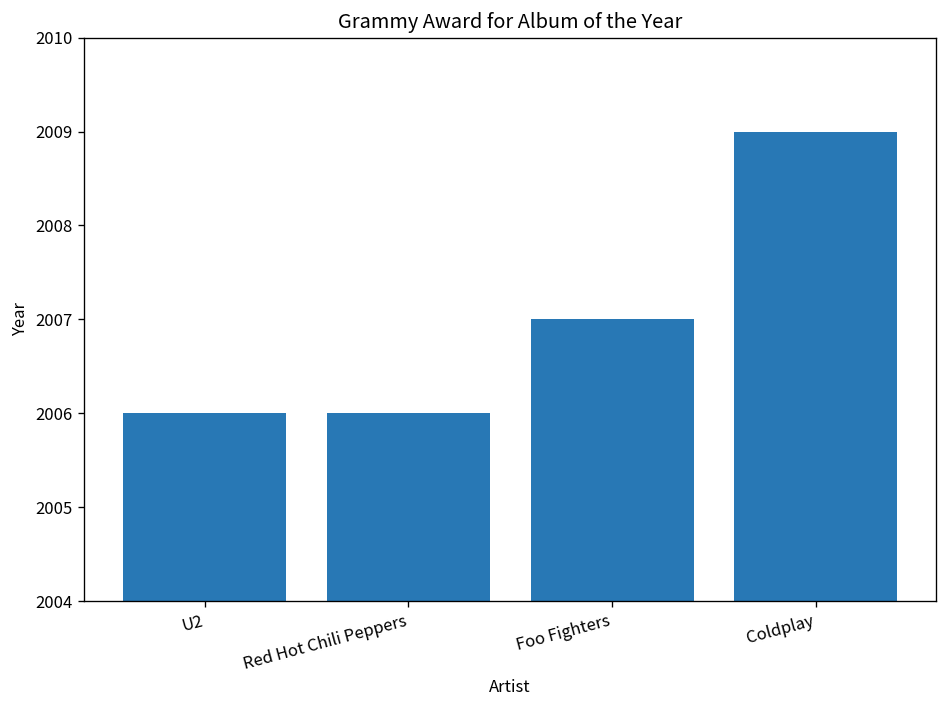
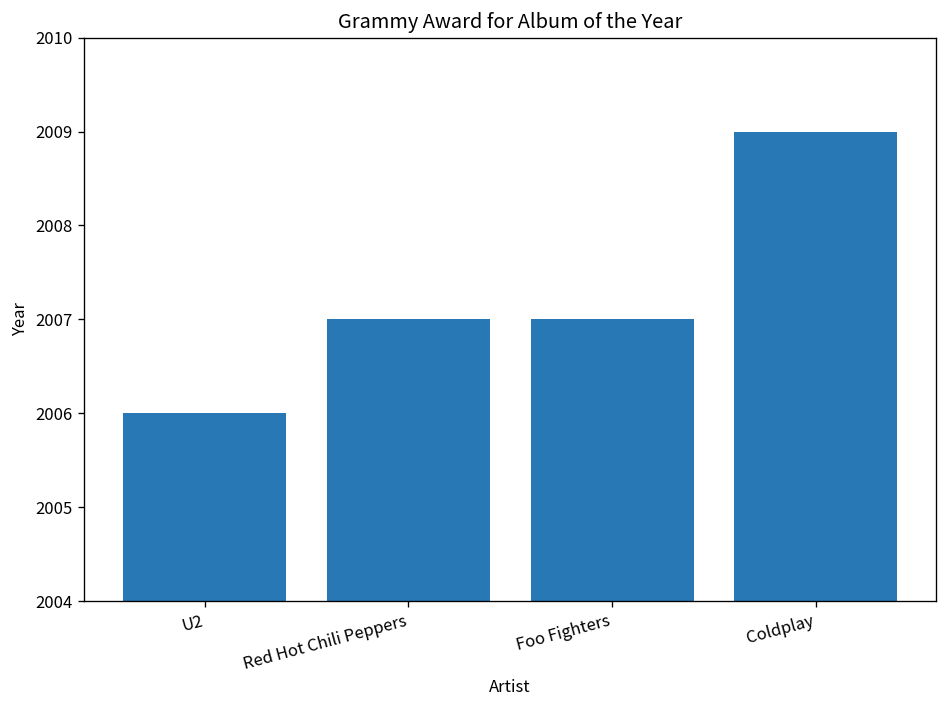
  {
    "U2": 2006,
-   "Red Hot Chili Peppers": 2006,
+   "Red Hot Chili Peppers": 2007,
    "Foo Fighters": 2007,
    "Coldplay": 2009
  }
